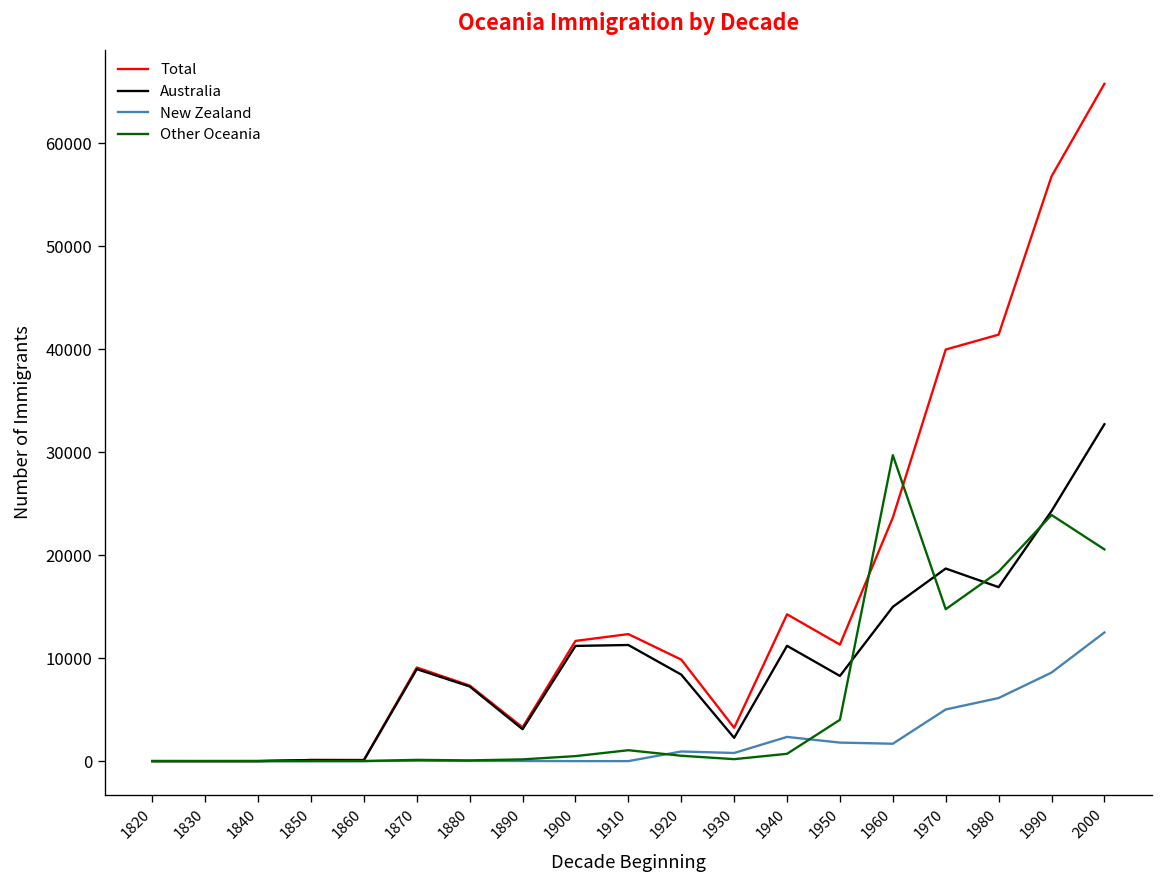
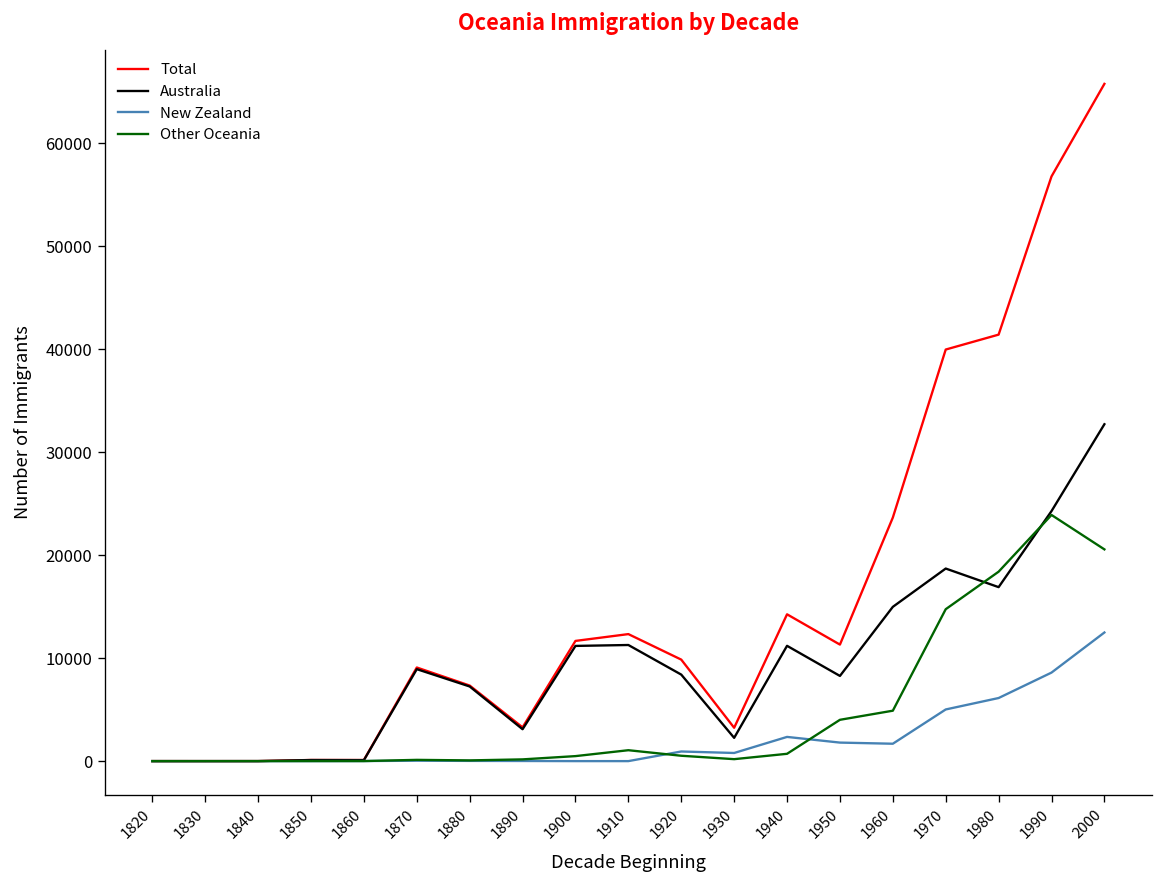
  {
    "Total": {
      "1900": 12000,
      "1910": 12000,
      "1920": 10000,
      "1930": 3000,
      "1940": 14000,
      "1950": 11000,
      "1960": 24000,
      "1970": 40000,
      "1980": 41000,
      "1990": 57000,
      "2000": 66000
    },
    "Australia": {
      "1900": 11000,
      "1910": 11000,
      "1920": 8000,
      "1930": 2000,
      "1940": 11000,
      "1950": 8000,
      "1960": 15000,
      "1970": 19000,
      "1980": 17000,
      "1990": 24000,
      "2000": 33000
    },
    "New Zealand": {
      "1900": 0,
      "1910": 0,
      "1920": 1000,
      "1930": 1000,
      "1940": 2000,
      "1950": 2000,
      "1960": 2000,
      "1970": 5000,
      "1980": 6000,
      "1990": 9000,
      "2000": 12000
    },
    "Other Oceania": {
      "1900": 0,
      "1910": 1000,
      "1920": 1000,
      "1930": 0,
      "1940": 1000,
      "1950": 4000,
-     "1960": 30000,
+     "1960": 5000,
      "1970": 15000,
      "1980": 18000,
      "1990": 24000,
      "2000": 21000
    }
  }
